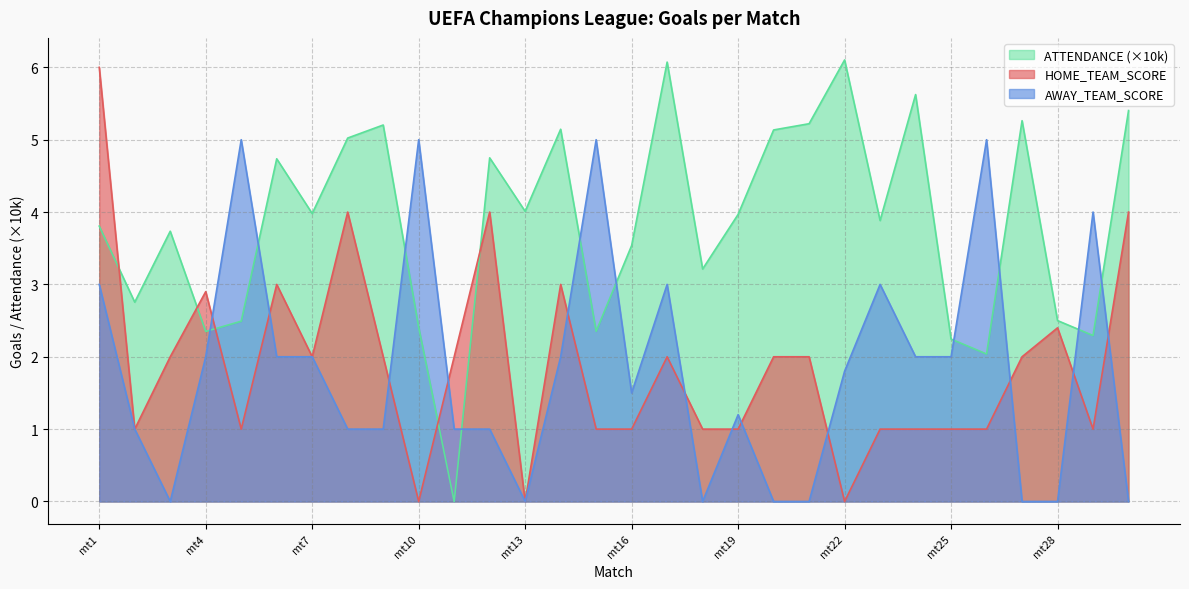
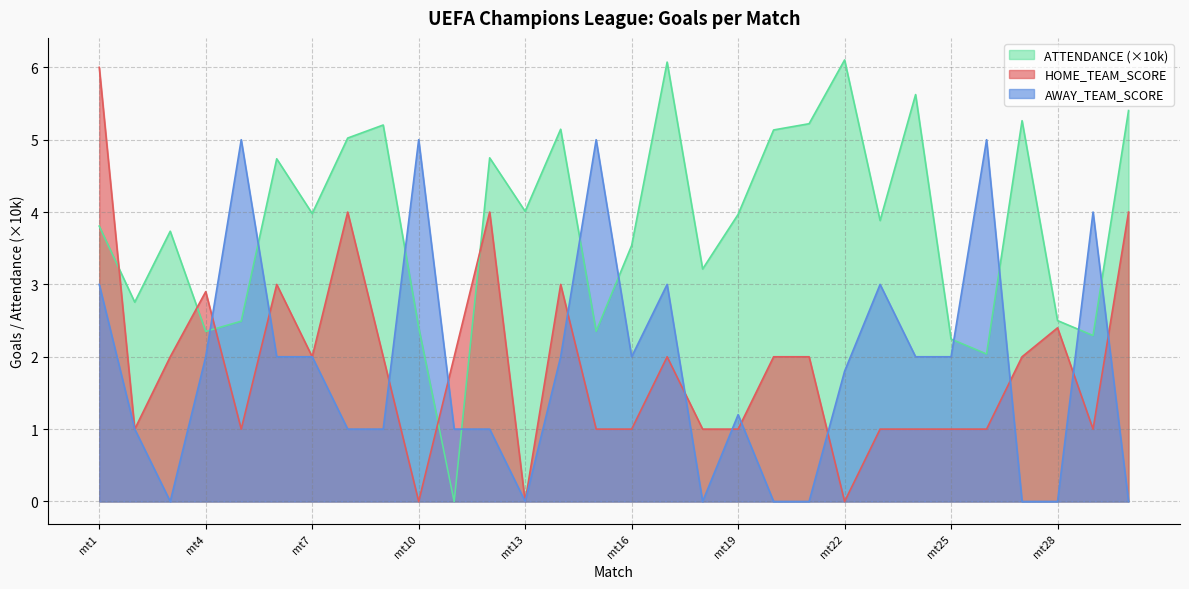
  {
    "ATTENDANCE (×10k)": {
      "mt1": 3.8,
      "mt4": 2.4,
      "mt7": 4.0,
      "mt10": 2.4,
      "mt13": 4.0,
      "mt16": 3.5,
      "mt19": 4.0,
      "mt22": 6.1,
      "mt25": 2.2,
      "mt28": 2.5
    },
    "HOME_TEAM_SCORE": {
      "mt1": 6.0,
      "mt4": 2.9,
      "mt10": 0.0,
      "mt16": 1.0,
      "mt19": 1.0,
      "mt22": 0.0,
      "mt25": 1.0,
      "mt28": 2.4
    },
    "AWAY_TEAM_SCORE": {
      "mt1": 3.0,
      "mt4": 2.0,
      "mt10": 5.0,
-     "mt16": 1.5,
+     "mt16": 2.0,
      "mt19": 1.2,
      "mt22": 1.8,
      "mt25": 2.0,
      "mt28": 0.0
    }
  }
